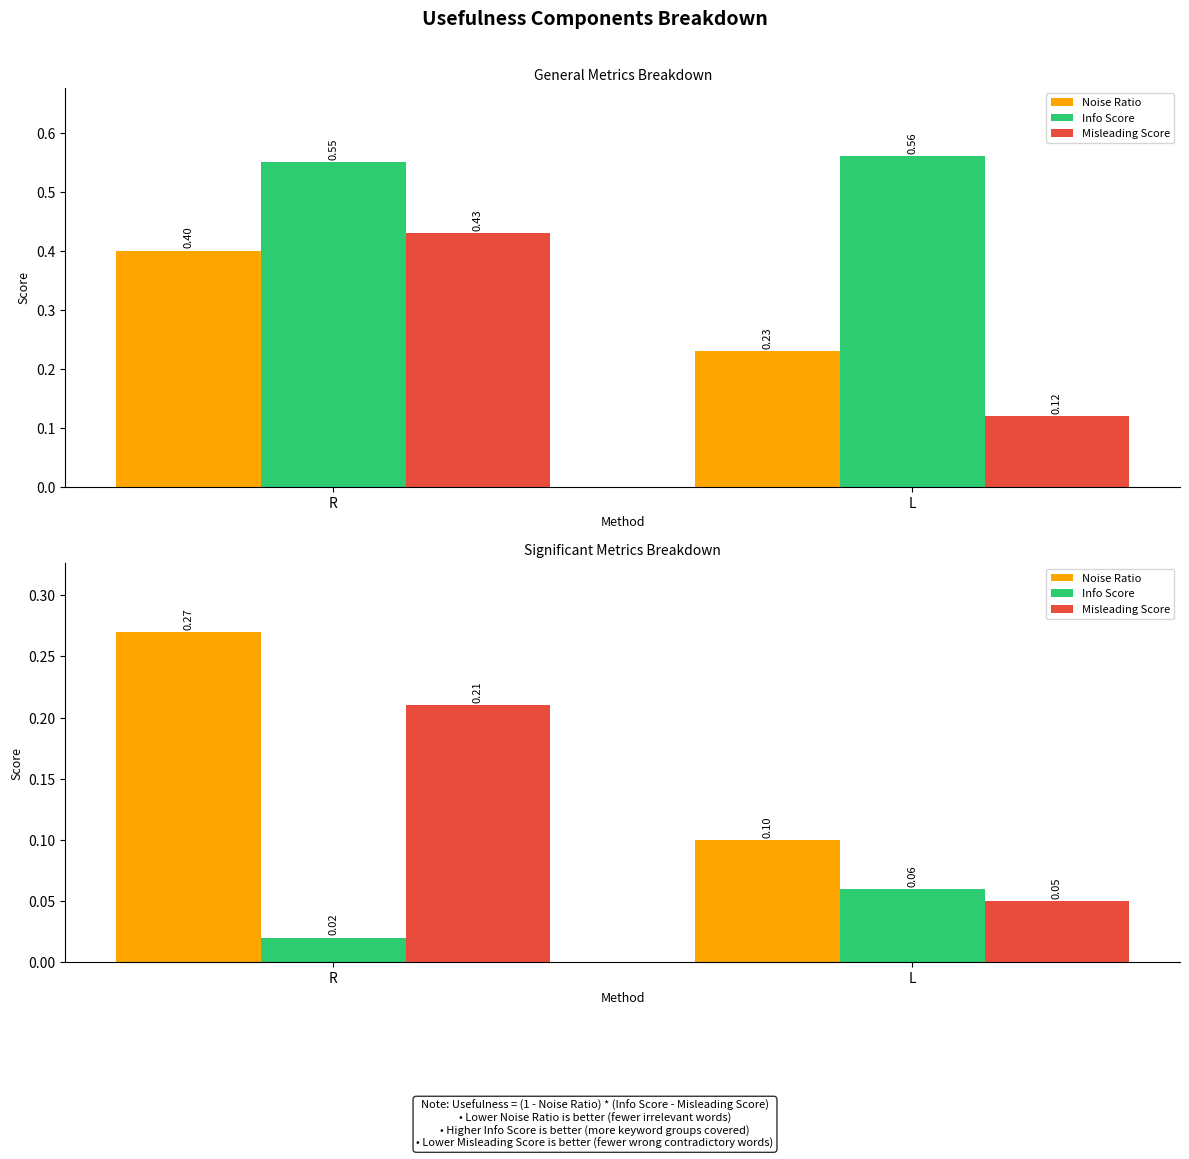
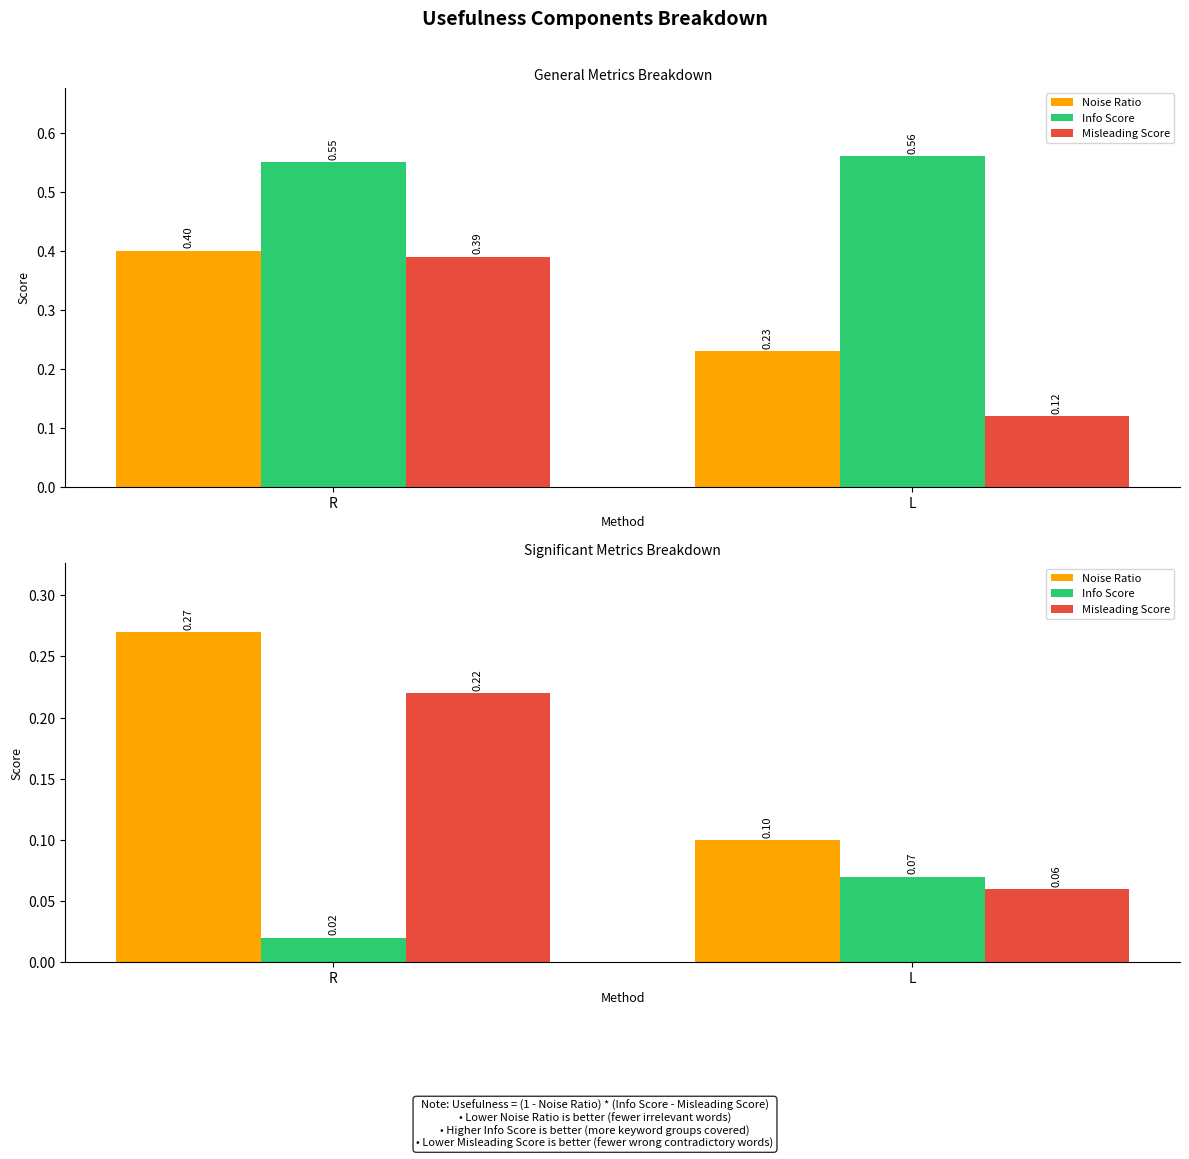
  {
    "General Metrics Breakdown": {
      "Noise Ratio": {
        "R": 0.40,
        "L": 0.23
      },
      "Info Score": {
        "R": 0.55,
        "L": 0.56
      },
      "Misleading Score": {
-       "R": 0.43,
+       "R": 0.39,
        "L": 0.12
      }
    },
    "Significant Metrics Breakdown": {
      "Noise Ratio": {
        "R": 0.27,
        "L": 0.10
      },
      "Info Score": {
        "R": 0.02,
-       "L": 0.06
+       "L": 0.07
      },
      "Misleading Score": {
-       "R": 0.21,
-       "L": 0.05
+       "R": 0.22,
+       "L": 0.06
      }
    }
  }
